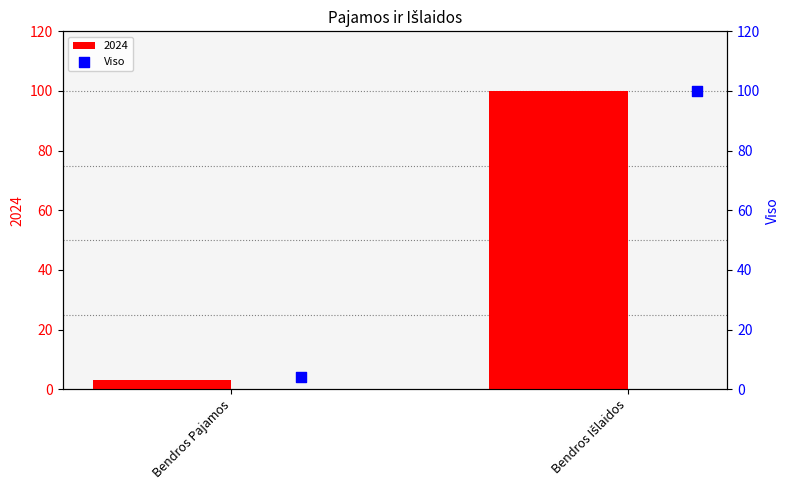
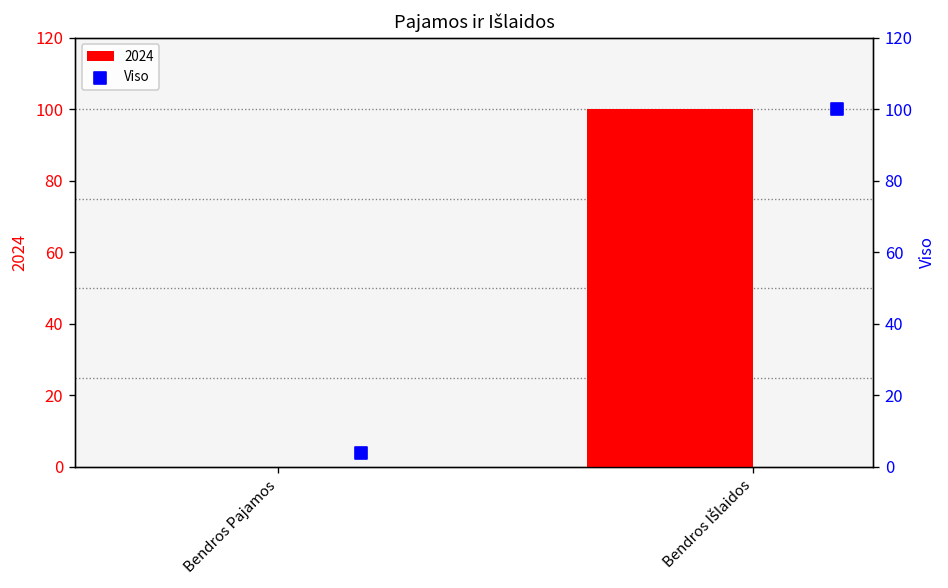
  {
    "2024": {
-     "Bendros Pajamos": 3,
+     "Bendros Pajamos": 0,
      "Bendros Išlaidos": 100
    }
  }
